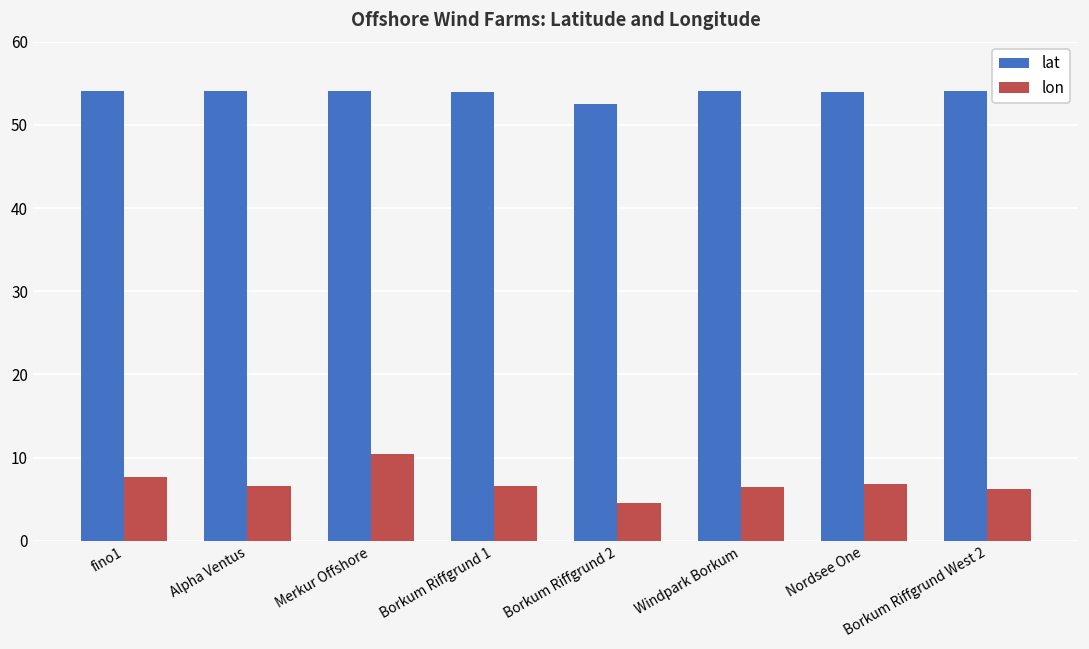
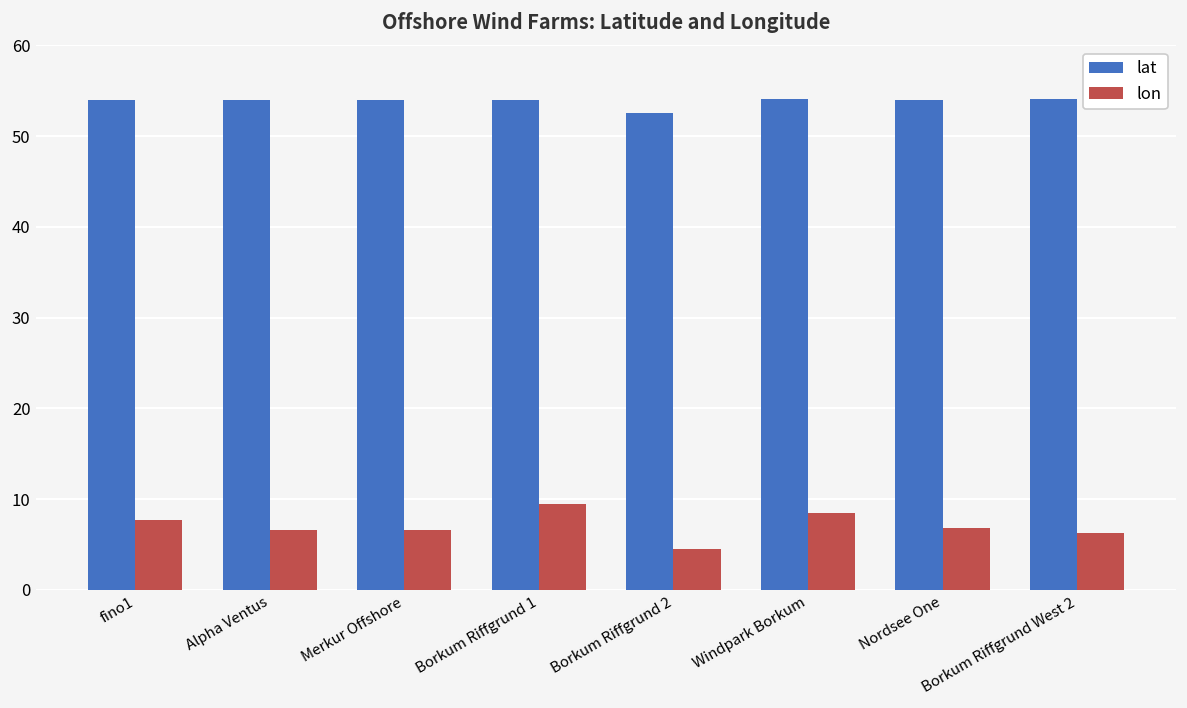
  {
    "lat": {
      "fino1": 54,
      "Alpha Ventus": 54,
      "Merkur Offshore": 54,
      "Borkum Riffgrund 1": 54,
      "Borkum Riffgrund 2": 53,
      "Windpark Borkum": 54,
      "Nordsee One": 54,
      "Borkum Riffgrund West 2": 54
    },
    "lon": {
      "fino1": 8,
      "Alpha Ventus": 7,
-     "Merkur Offshore": 10,
-     "Borkum Riffgrund 1": 7,
+     "Merkur Offshore": 7,
+     "Borkum Riffgrund 1": 9,
      "Borkum Riffgrund 2": 4,
-     "Windpark Borkum": 6,
+     "Windpark Borkum": 9,
      "Nordsee One": 7,
      "Borkum Riffgrund West 2": 6
    }
  }
